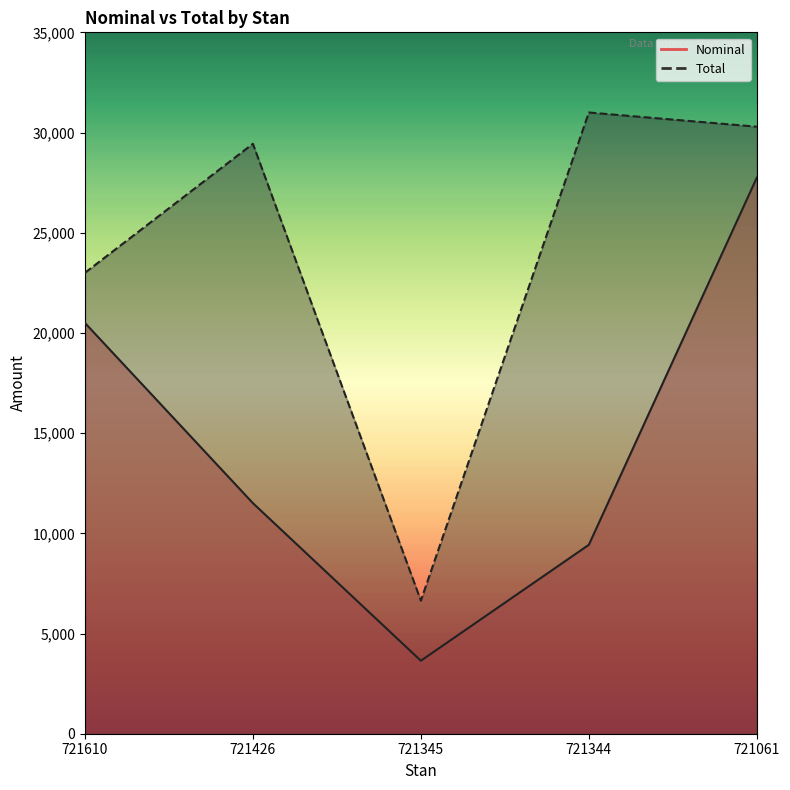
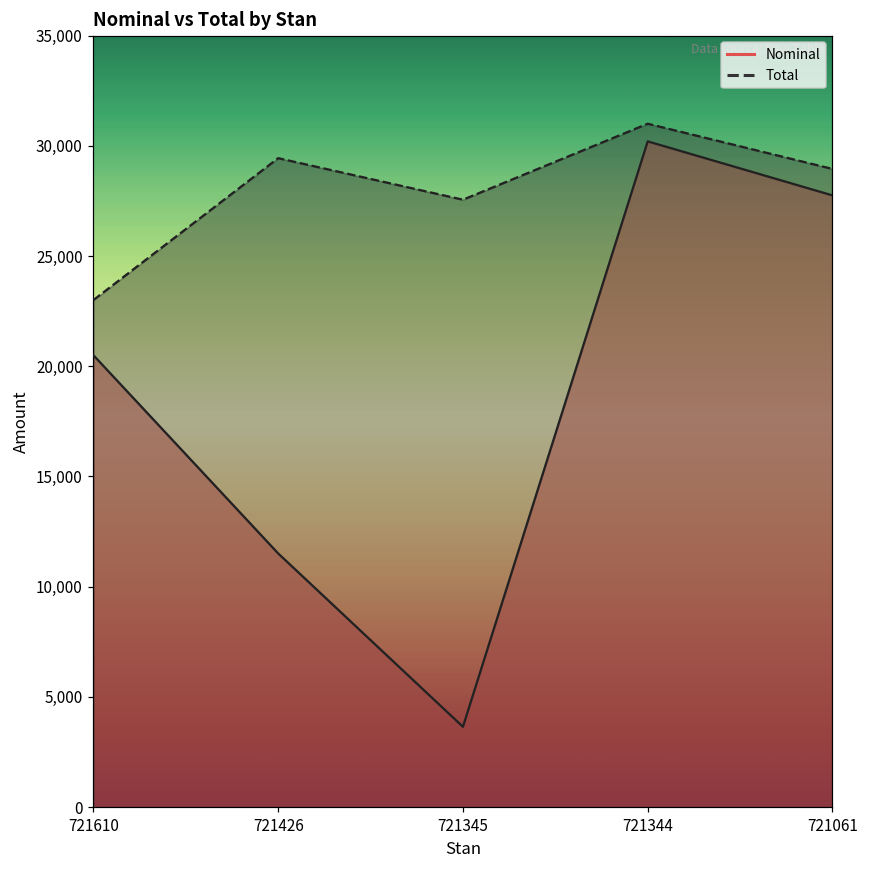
  {
    "Nominal": {
      "721610": "20,500",
      "721426": "11,500",
      "721345": "3,600",
-     "721344": "9,400",
+     "721344": "30,200",
      "721061": "27,700"
    },
    "Total": {
      "721610": "23,000",
      "721426": "29,400",
-     "721345": "6,600",
+     "721345": "27,600",
      "721344": "31,000",
-     "721061": "30,300"
+     "721061": "29,000"
    }
  }
